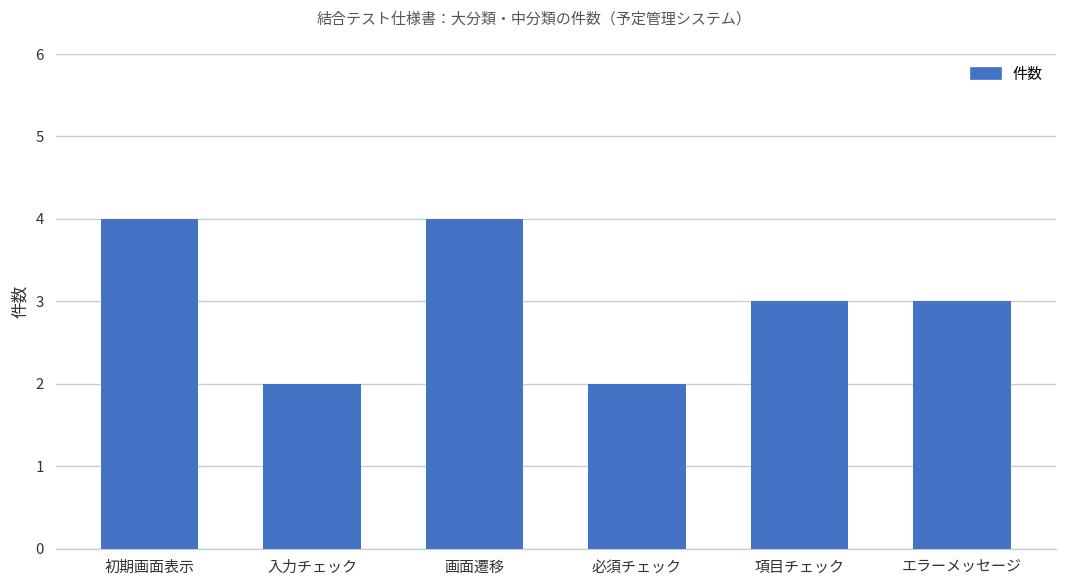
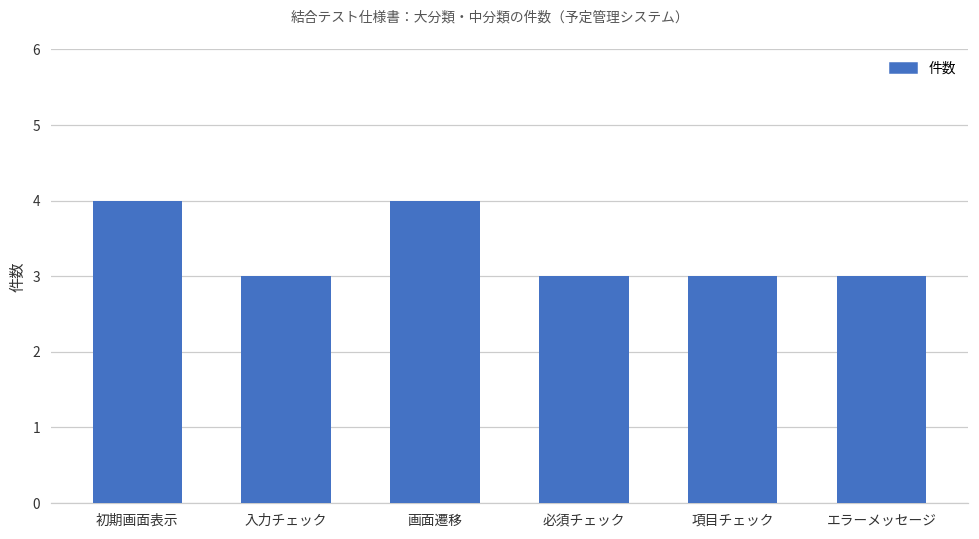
  {
    "初期画面表示": 4,
-   "入力チェック": 2,
+   "入力チェック": 3,
    "画面遷移": 4,
-   "必須チェック": 2,
+   "必須チェック": 3,
    "項目チェック": 3,
    "エラーメッセージ": 3
  }
